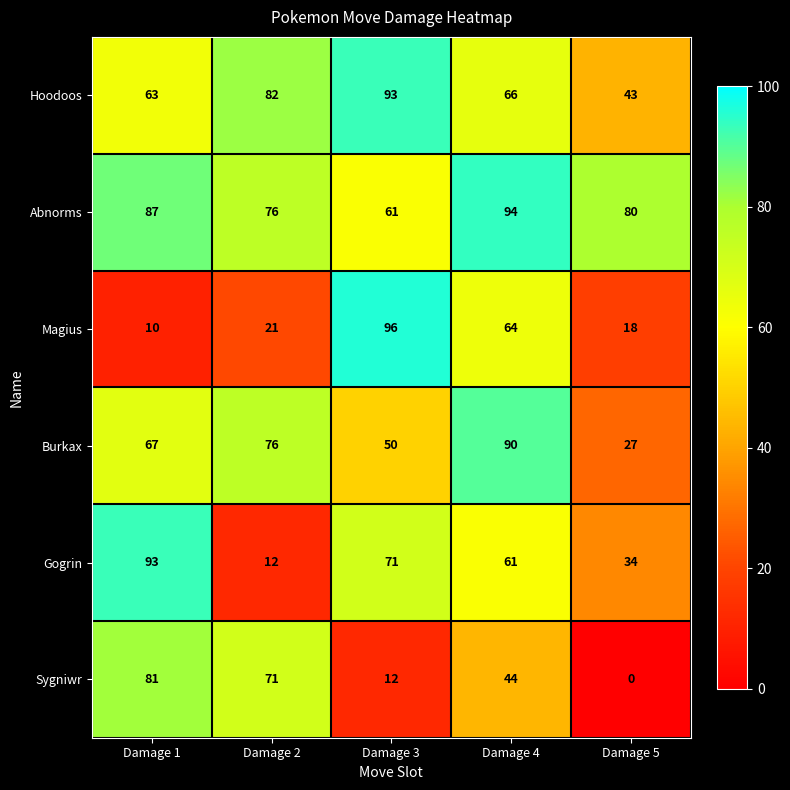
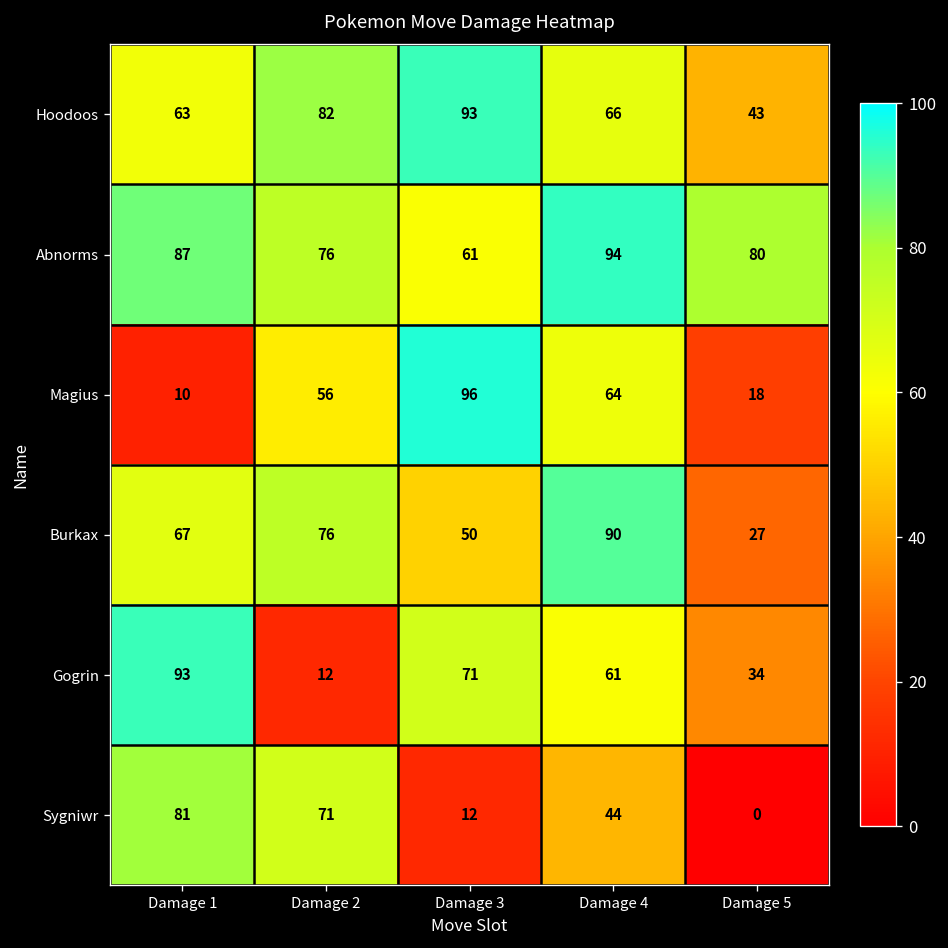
  {
    "Hoodoos": {
      "Damage 1": 63,
      "Damage 2": 82,
      "Damage 3": 93,
      "Damage 4": 66,
      "Damage 5": 43
    },
    "Abnorms": {
      "Damage 1": 87,
      "Damage 2": 76,
      "Damage 3": 61,
      "Damage 4": 94,
      "Damage 5": 80
    },
    "Magius": {
      "Damage 1": 10,
-     "Damage 2": 21,
+     "Damage 2": 56,
      "Damage 3": 96,
      "Damage 4": 64,
      "Damage 5": 18
    },
    "Burkax": {
      "Damage 1": 67,
      "Damage 2": 76,
      "Damage 3": 50,
      "Damage 4": 90,
      "Damage 5": 27
    },
    "Gogrin": {
      "Damage 1": 93,
      "Damage 2": 12,
      "Damage 3": 71,
      "Damage 4": 61,
      "Damage 5": 34
    },
    "Sygniwr": {
      "Damage 1": 81,
      "Damage 2": 71,
      "Damage 3": 12,
      "Damage 4": 44,
      "Damage 5": 0
    }
  }
